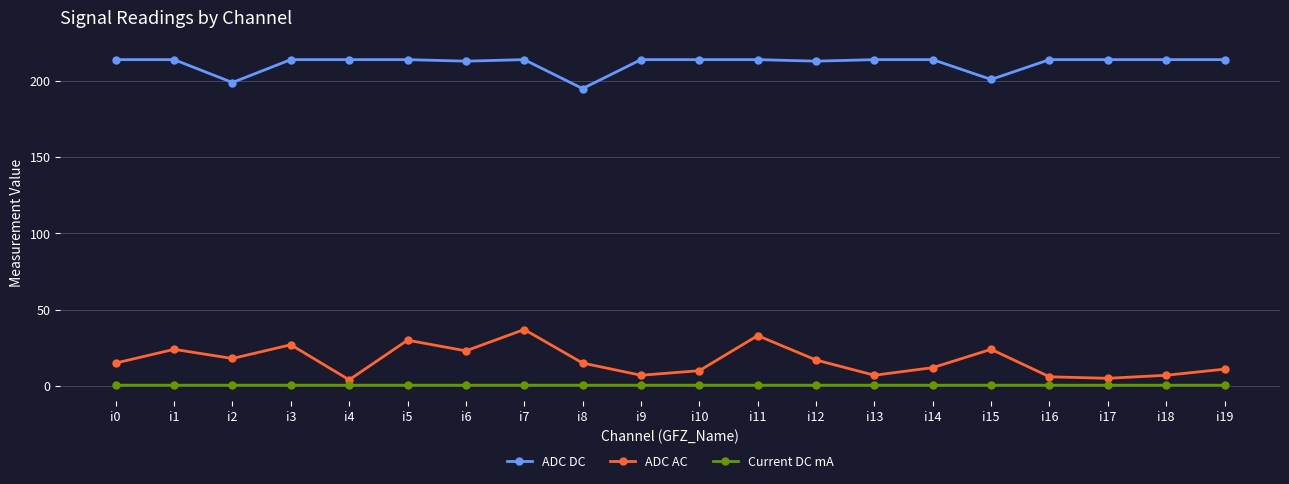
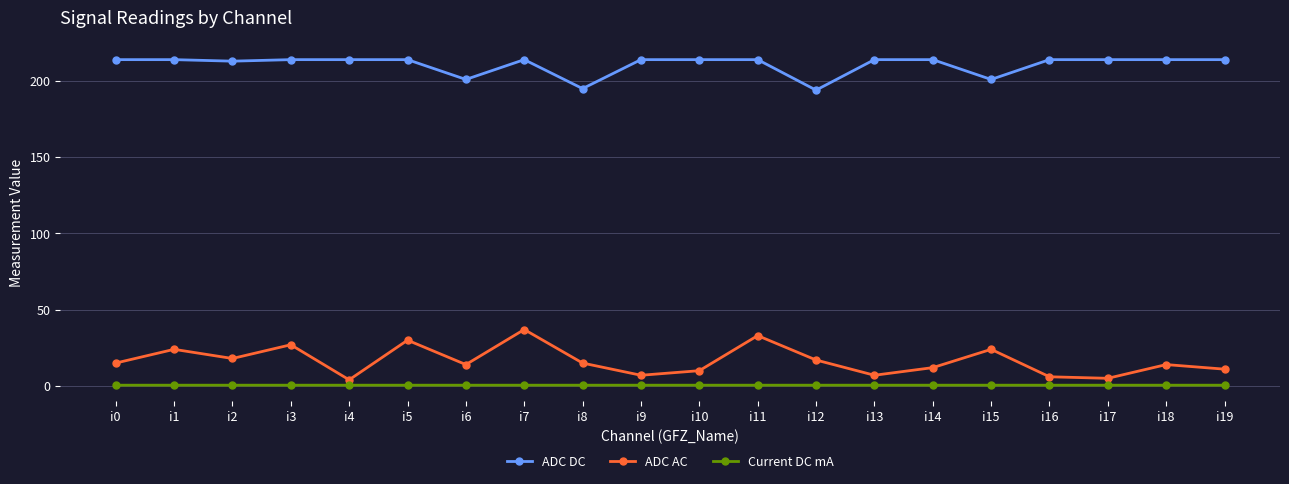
  {
    "ADC DC": {
      "i0": 214,
      "i1": 214,
-     "i2": 199,
+     "i2": 213,
      "i3": 214,
      "i4": 214,
      "i5": 214,
-     "i6": 213,
+     "i6": 201,
      "i7": 214,
      "i8": 195,
      "i9": 214,
      "i10": 214,
      "i11": 214,
-     "i12": 213,
+     "i12": 194,
      "i13": 214,
      "i14": 214,
      "i15": 201,
      "i16": 214,
      "i17": 214,
      "i18": 214,
      "i19": 214
    },
    "ADC AC": {
      "i0": 15,
      "i1": 24,
      "i2": 18,
      "i3": 27,
      "i4": 4,
      "i5": 30,
-     "i6": 23,
+     "i6": 14,
      "i7": 37,
      "i8": 15,
      "i9": 7,
      "i10": 10,
      "i11": 33,
      "i12": 17,
      "i13": 7,
      "i14": 12,
      "i15": 24,
      "i16": 6,
      "i17": 5,
-     "i18": 7,
+     "i18": 14,
      "i19": 11
    },
    "Current DC mA": {
      "i0": 0,
      "i1": 0,
      "i2": 0,
      "i3": 0,
      "i4": 0,
      "i5": 0,
      "i6": 0,
      "i7": 0,
      "i8": 0,
      "i9": 0,
      "i10": 0,
      "i11": 0,
      "i12": 0,
      "i13": 0,
      "i14": 0,
      "i15": 0,
      "i16": 0,
      "i17": 0,
      "i18": 0,
      "i19": 0
    }
  }
